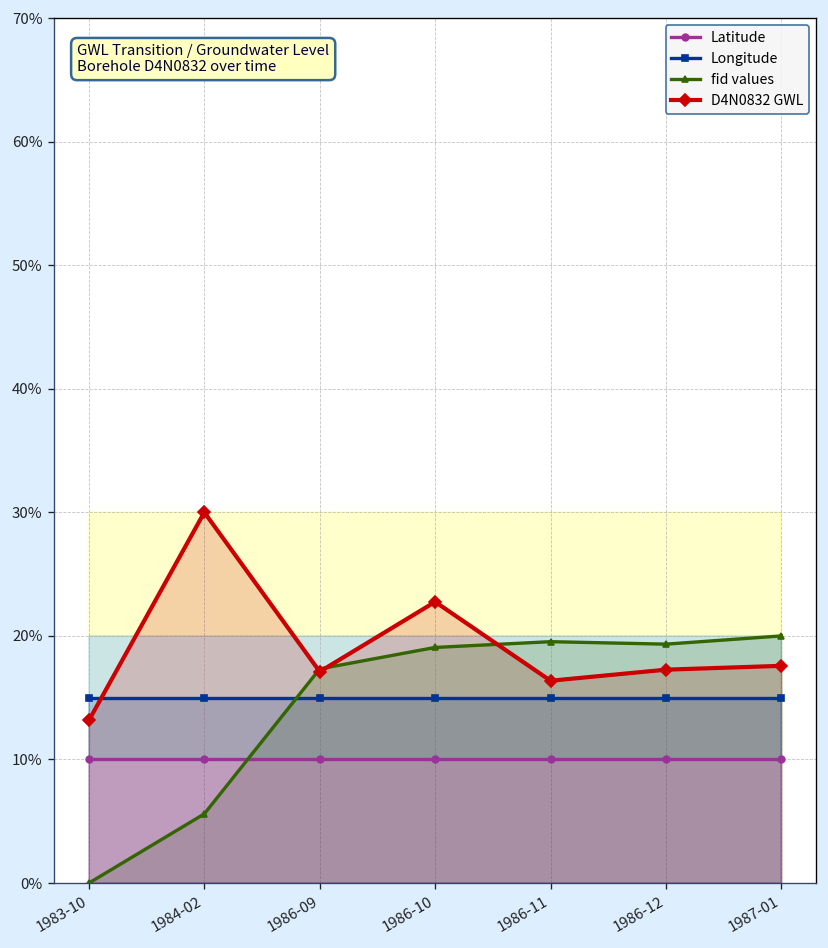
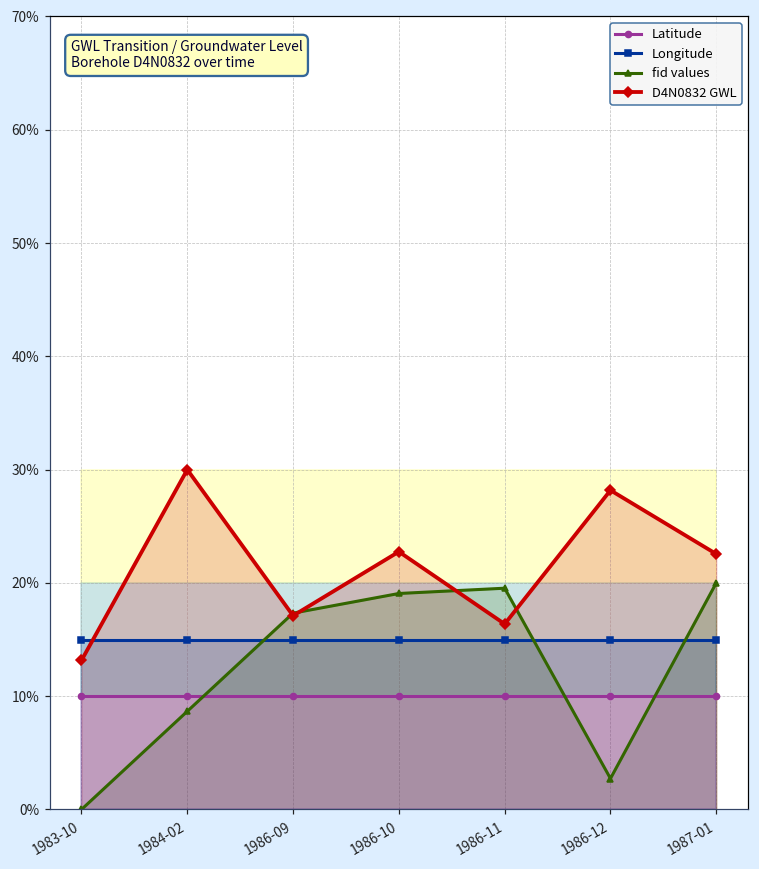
  {
    "Latitude": {
      "1983-10": "10.0%",
      "1984-02": "10.0%",
      "1986-09": "10.0%",
      "1986-10": "10.0%",
      "1986-11": "10.0%",
      "1986-12": "10.0%",
      "1987-01": "10.0%"
    },
    "Longitude": {
      "1983-10": "15.0%",
      "1984-02": "15.0%",
      "1986-09": "15.0%",
      "1986-10": "15.0%",
      "1986-11": "15.0%",
      "1986-12": "15.0%",
      "1987-01": "15.0%"
    },
    "fid values": {
      "1983-10": "0.0%",
-     "1984-02": "5.6%",
+     "1984-02": "8.7%",
      "1986-10": "19.1%",
      "1986-11": "19.5%",
-     "1986-12": "19.3%"
+     "1986-12": "2.7%"
    },
    "D4N0832 GWL": {
      "1983-10": "13.2%",
      "1986-10": "22.8%",
      "1986-11": "16.4%",
-     "1986-12": "17.3%",
-     "1987-01": "17.6%"
+     "1986-12": "28.2%",
+     "1987-01": "22.6%"
    }
  }
